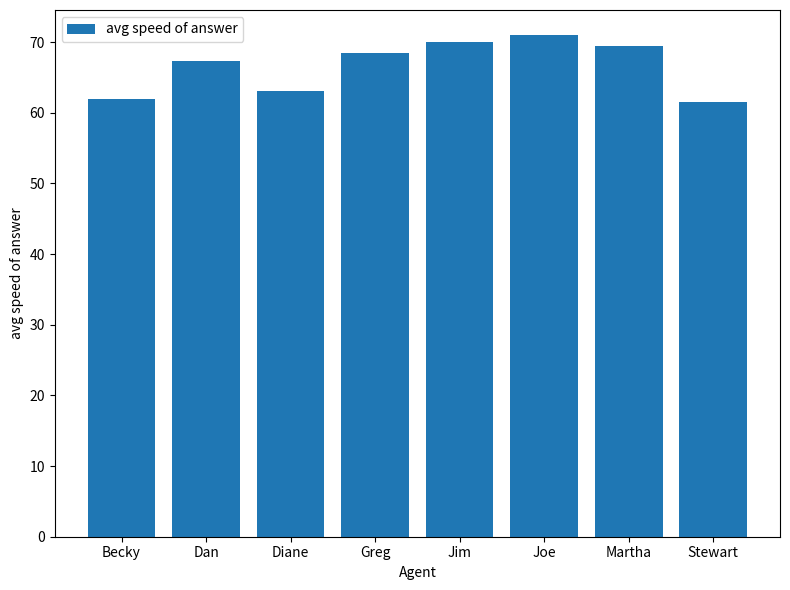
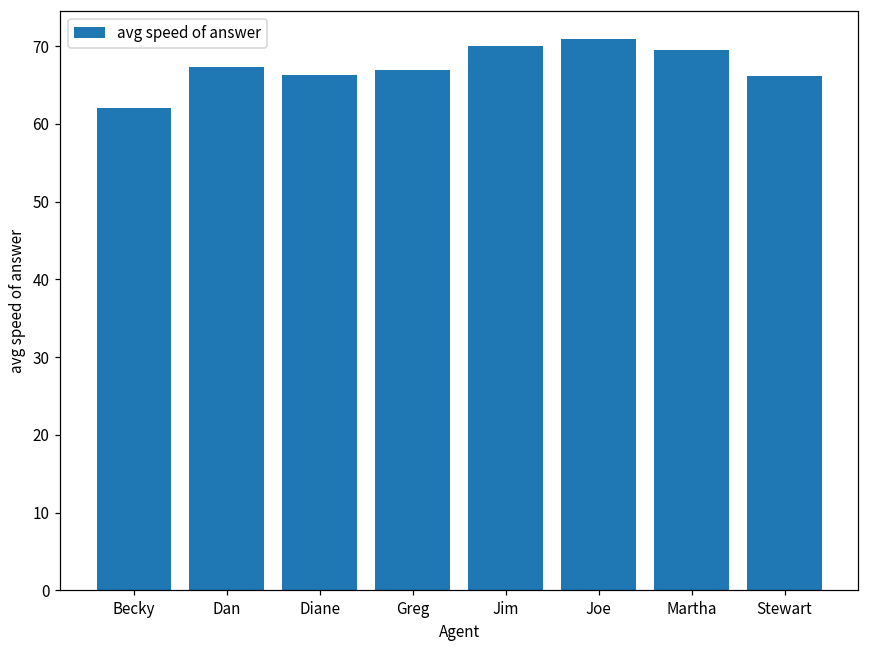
  {
    "Becky": 62,
    "Dan": 67,
-   "Diane": 63,
-   "Greg": 68,
+   "Diane": 66,
+   "Greg": 67,
    "Jim": 70,
    "Joe": 71,
    "Martha": 69,
-   "Stewart": 61
+   "Stewart": 66
  }
